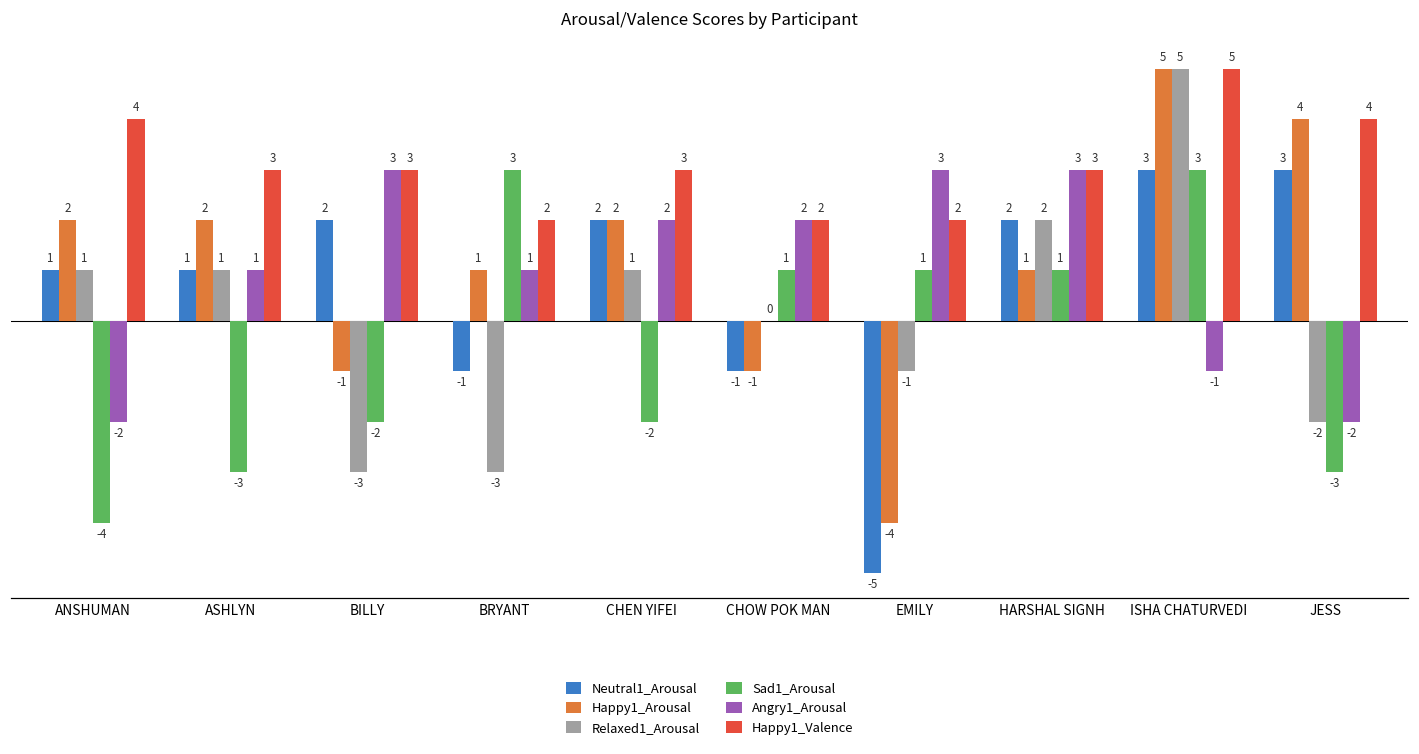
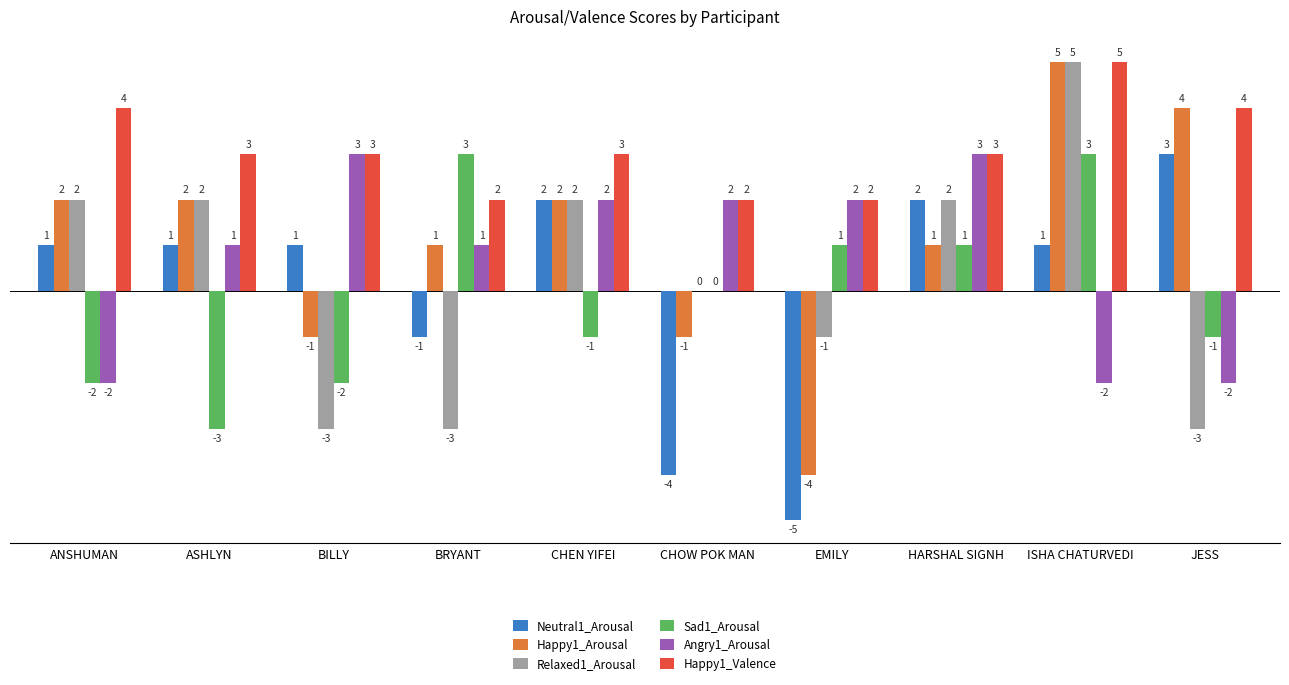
  {
    "Neutral1_Arousal": {
      "ANSHUMAN": 1,
      "ASHLYN": 1,
-     "BILLY": 2,
+     "BILLY": 1,
      "BRYANT": -1,
      "CHEN YIFEI": 2,
-     "CHOW POK MAN": -1,
+     "CHOW POK MAN": -4,
      "EMILY": -5,
      "HARSHAL SIGNH": 2,
-     "ISHA CHATURVEDI": 3,
+     "ISHA CHATURVEDI": 1,
      "JESS": 3
    },
    "Relaxed1_Arousal": {
-     "ANSHUMAN": 1,
-     "ASHLYN": 1,
+     "ANSHUMAN": 2,
+     "ASHLYN": 2,
      "BILLY": -3,
      "BRYANT": -3,
-     "CHEN YIFEI": 1,
+     "CHEN YIFEI": 2,
      "CHOW POK MAN": 0,
      "EMILY": -1,
      "HARSHAL SIGNH": 2,
      "ISHA CHATURVEDI": 5,
-     "JESS": -2
+     "JESS": -3
    },
    "Sad1_Arousal": {
-     "ANSHUMAN": -4,
+     "ANSHUMAN": -2,
      "ASHLYN": -3,
      "BILLY": -2,
      "BRYANT": 3,
-     "CHEN YIFEI": -2,
-     "CHOW POK MAN": 1,
+     "CHEN YIFEI": -1,
+     "CHOW POK MAN": 0,
      "EMILY": 1,
      "HARSHAL SIGNH": 1,
      "ISHA CHATURVEDI": 3,
-     "JESS": -3
+     "JESS": -1
    },
    "Angry1_Arousal": {
      "ANSHUMAN": -2,
      "ASHLYN": 1,
      "BILLY": 3,
      "BRYANT": 1,
      "CHEN YIFEI": 2,
      "CHOW POK MAN": 2,
-     "EMILY": 3,
+     "EMILY": 2,
      "HARSHAL SIGNH": 3,
-     "ISHA CHATURVEDI": -1,
+     "ISHA CHATURVEDI": -2,
      "JESS": -2
    }
  }
